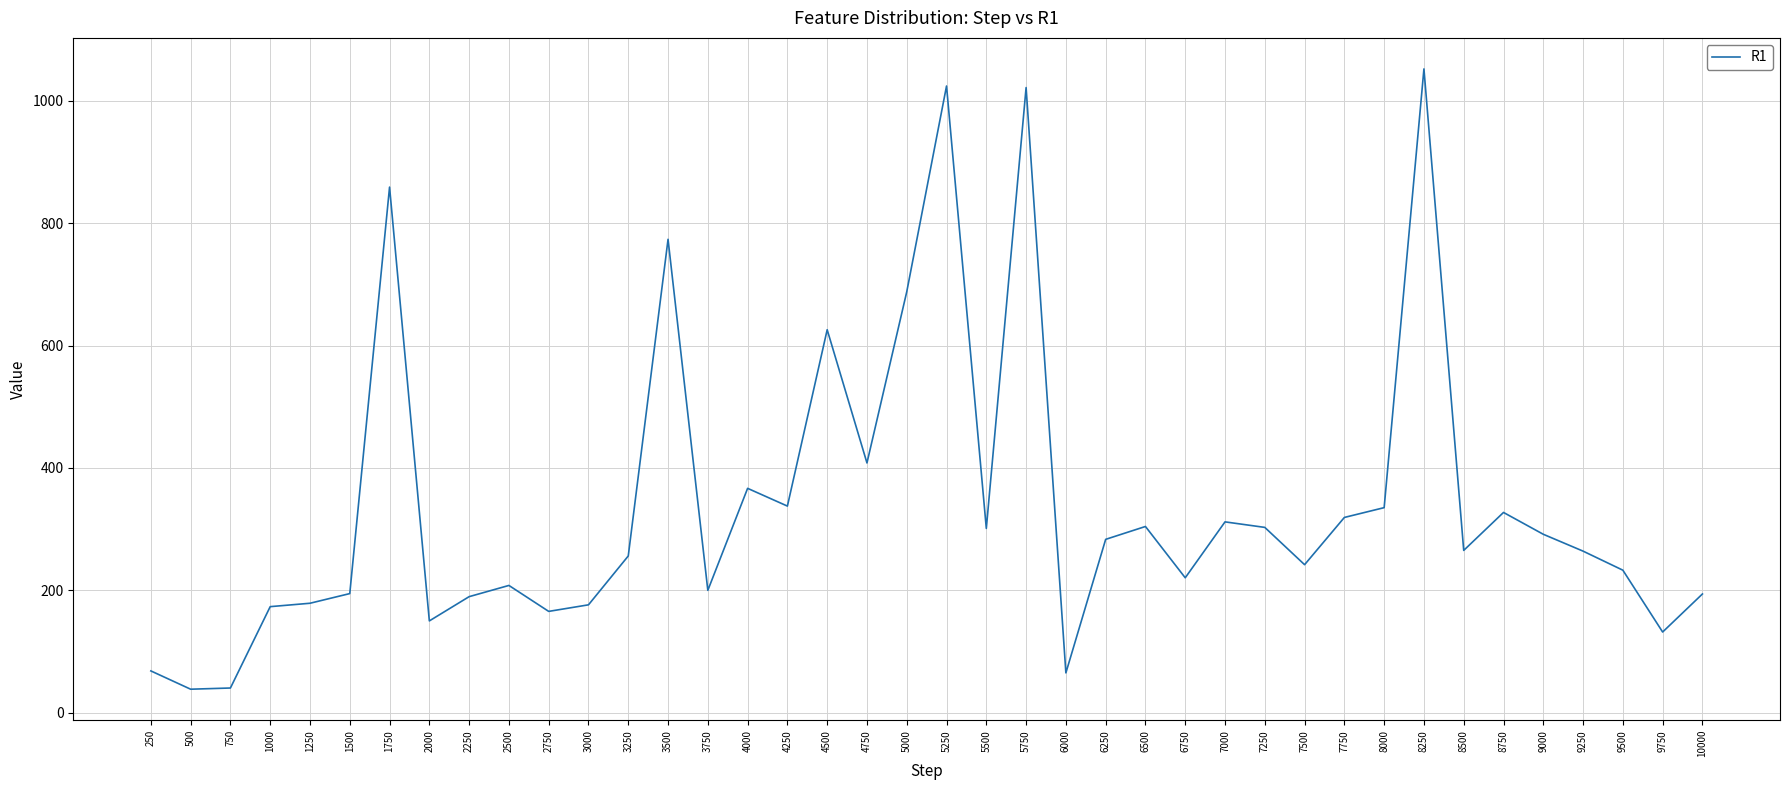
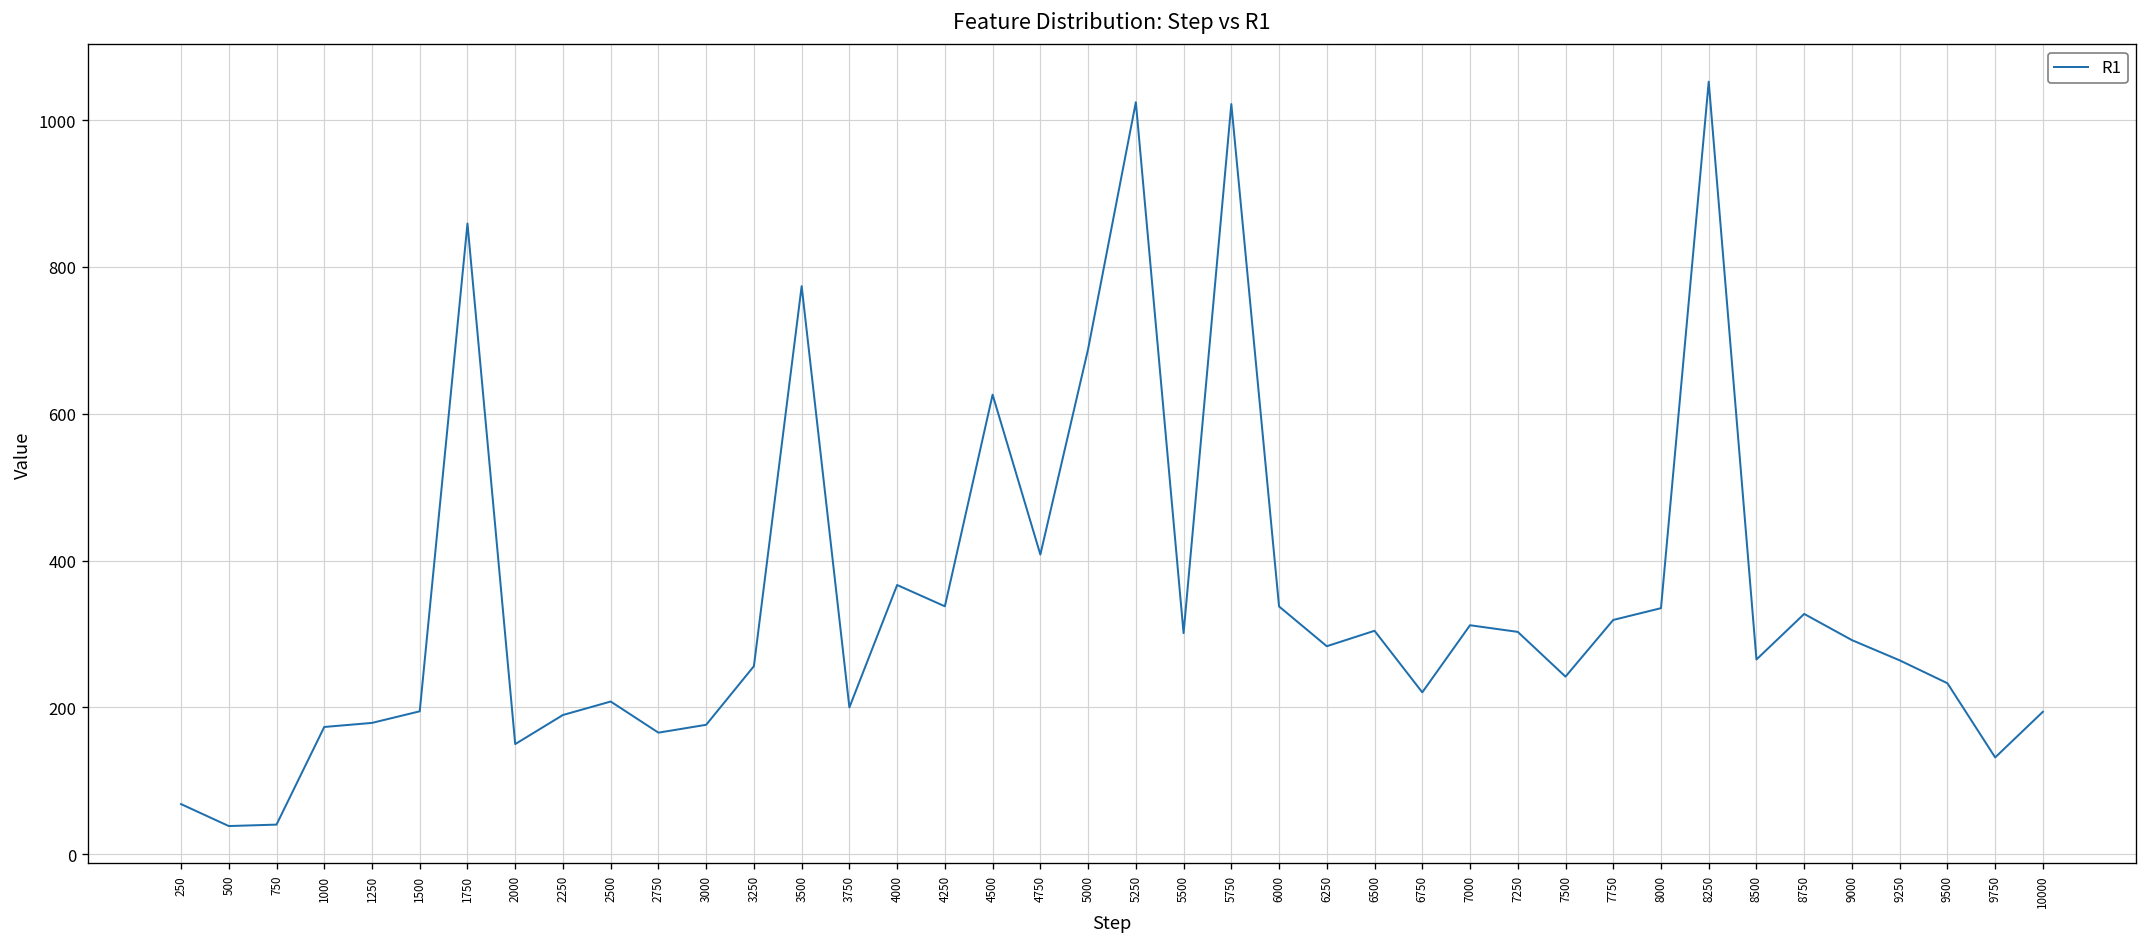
  {
    "250": 70,
    "500": 40,
    "750": 40,
    "1000": 170,
    "1250": 180,
    "1500": 190,
    "1750": 860,
    "2000": 150,
    "2250": 190,
    "2500": 210,
    "2750": 170,
    "3000": 180,
    "3250": 260,
    "3500": 770,
    "3750": 200,
    "4000": 370,
    "4250": 340,
    "4500": 630,
    "4750": 410,
    "5000": 690,
    "5250": 1020,
    "5500": 300,
    "5750": 1020,
-   "6000": 70,
+   "6000": 340,
    "6250": 280,
    "6500": 300,
    "6750": 220,
    "7000": 310,
    "7250": 300,
    "7500": 240,
    "7750": 320,
    "8000": 340,
    "8250": 1050,
    "8500": 270,
    "8750": 330,
    "9000": 290,
    "9250": 260,
    "9500": 230,
    "9750": 130,
    "10000": 190
  }
